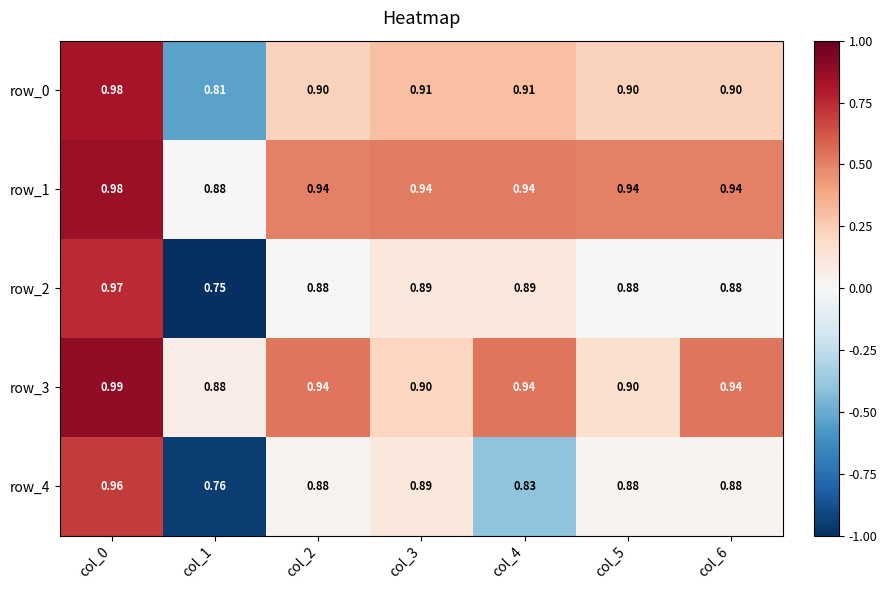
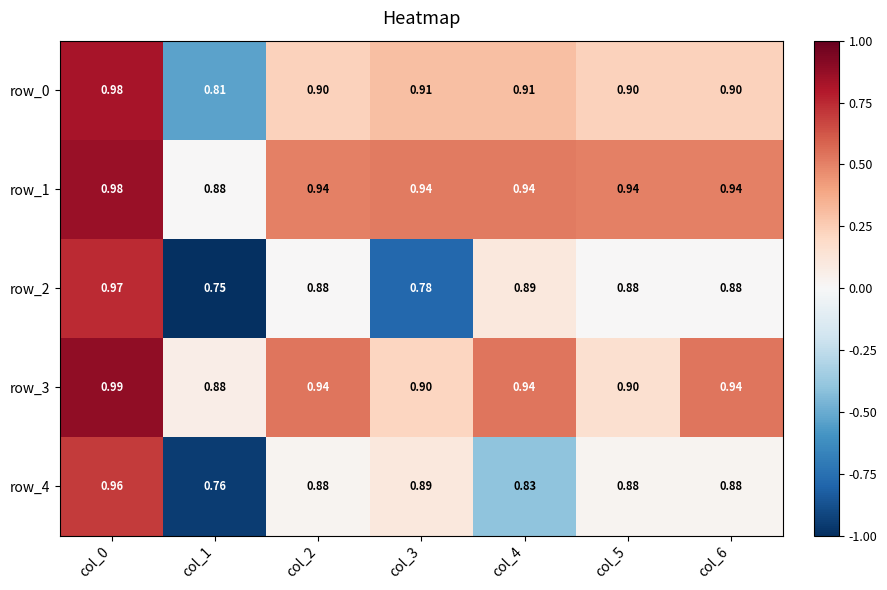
  {
    "row_0": {
      "col_0": 0.98,
      "col_1": 0.81,
      "col_2": 0.90,
      "col_3": 0.91,
      "col_4": 0.91,
      "col_5": 0.90,
      "col_6": 0.90
    },
    "row_1": {
      "col_0": 0.98,
      "col_1": 0.88,
      "col_2": 0.94,
      "col_3": 0.94,
      "col_4": 0.94,
      "col_5": 0.94,
      "col_6": 0.94
    },
    "row_2": {
      "col_0": 0.97,
      "col_1": 0.75,
      "col_2": 0.88,
-     "col_3": 0.89,
+     "col_3": 0.78,
      "col_4": 0.89,
      "col_5": 0.88,
      "col_6": 0.88
    },
    "row_3": {
      "col_0": 0.99,
      "col_1": 0.88,
      "col_2": 0.94,
      "col_3": 0.90,
      "col_4": 0.94,
      "col_5": 0.90,
      "col_6": 0.94
    },
    "row_4": {
      "col_0": 0.96,
      "col_1": 0.76,
      "col_2": 0.88,
      "col_3": 0.89,
      "col_4": 0.83,
      "col_5": 0.88,
      "col_6": 0.88
    }
  }
